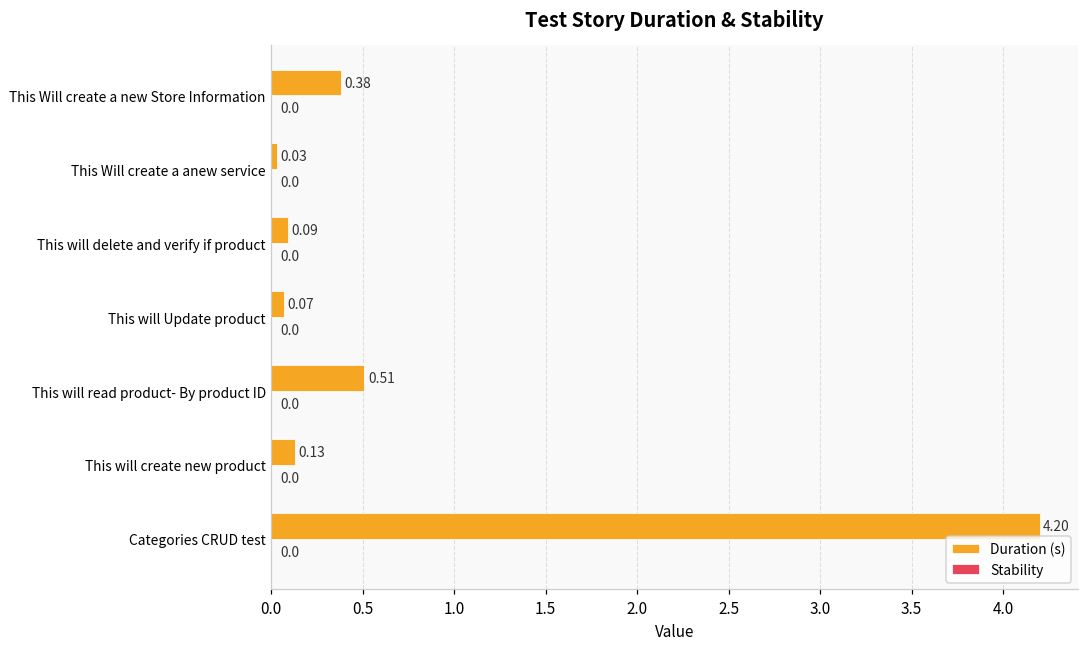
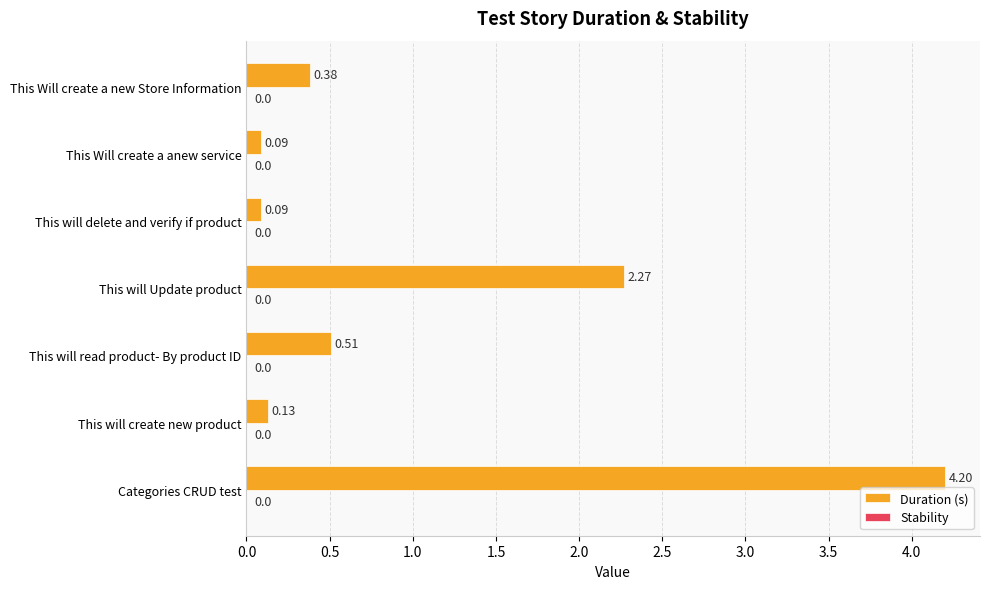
  {
    "Duration (s)": {
      "This Will create a new Store Information": 0.38,
-     "This Will create a anew service": 0.03,
+     "This Will create a anew service": 0.09,
      "This will delete and verify if product": 0.09,
-     "This will Update product": 0.07,
+     "This will Update product": 2.27,
      "This will read product- By product ID": 0.51,
      "This will create new product": 0.13,
      "Categories CRUD test": 4.20
    },
    "Stability": {
      "This Will create a new Store Information": 0.0,
      "This Will create a anew service": 0.0,
      "This will delete and verify if product": 0.0,
      "This will Update product": 0.0,
      "This will read product- By product ID": 0.0,
      "This will create new product": 0.0,
      "Categories CRUD test": 0.0
    }
  }
